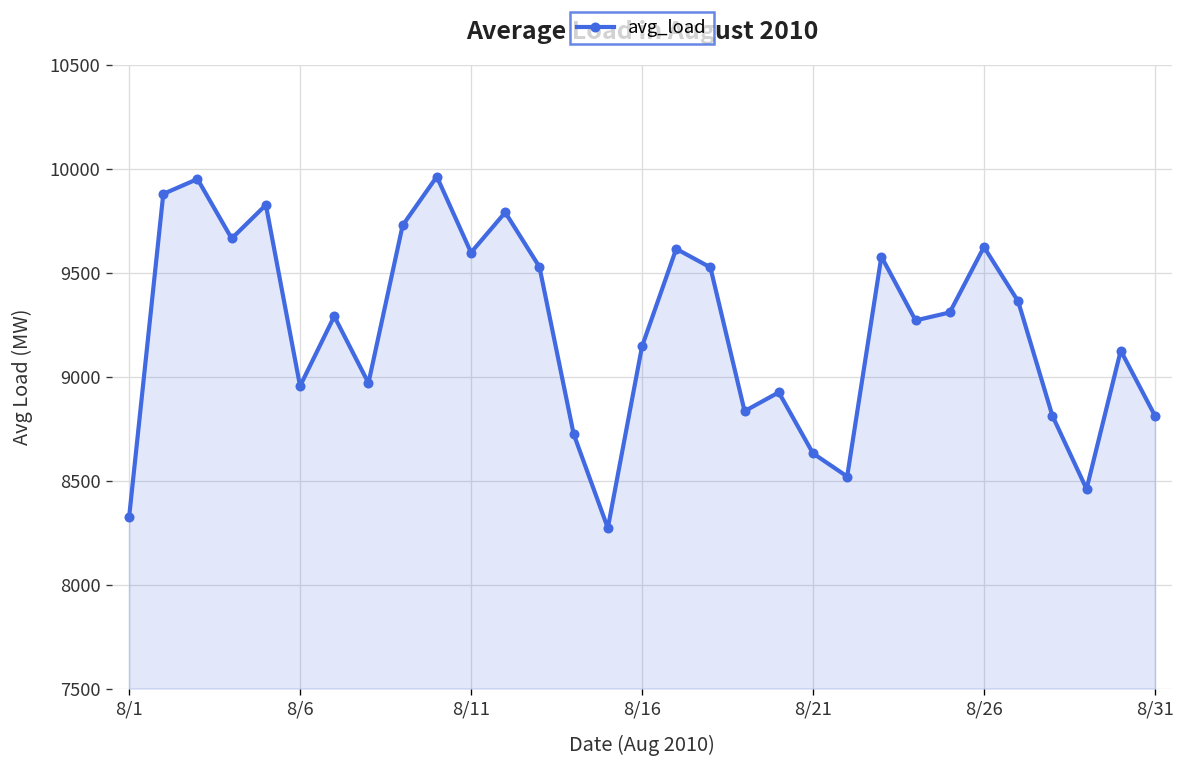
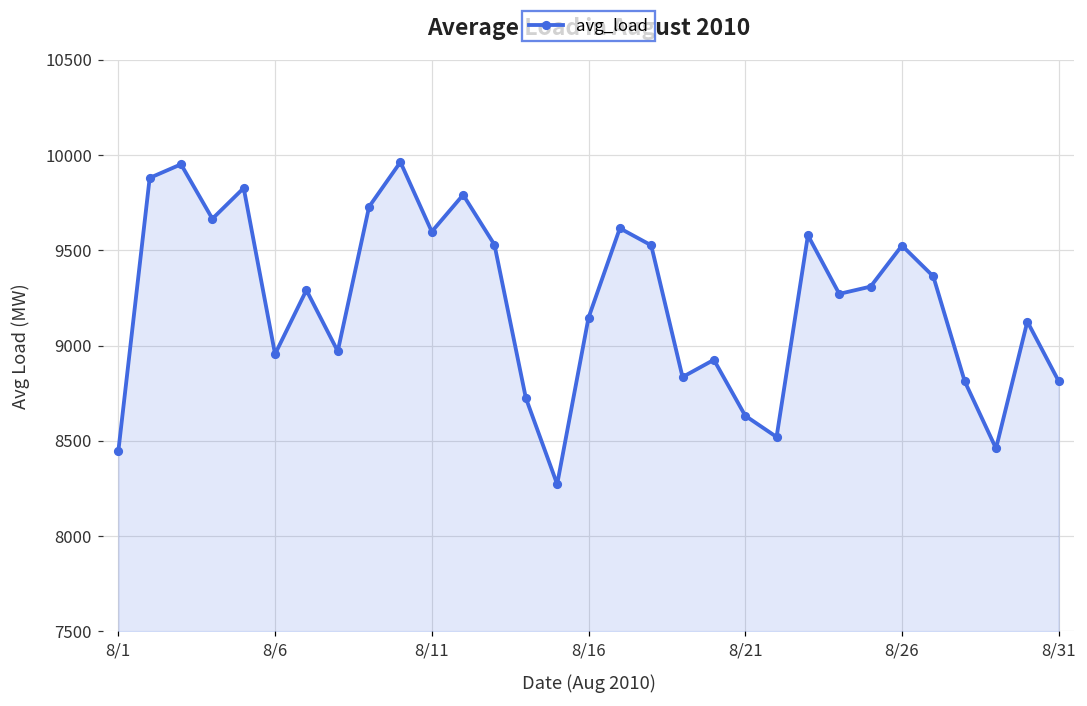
  {
-   "8/1": 8320,
+   "8/1": 8450,
    "8/6": 8960,
    "8/11": 9600,
    "8/16": 9150,
    "8/21": 8630,
-   "8/26": 9620,
+   "8/26": 9520,
    "8/31": 8810
  }
